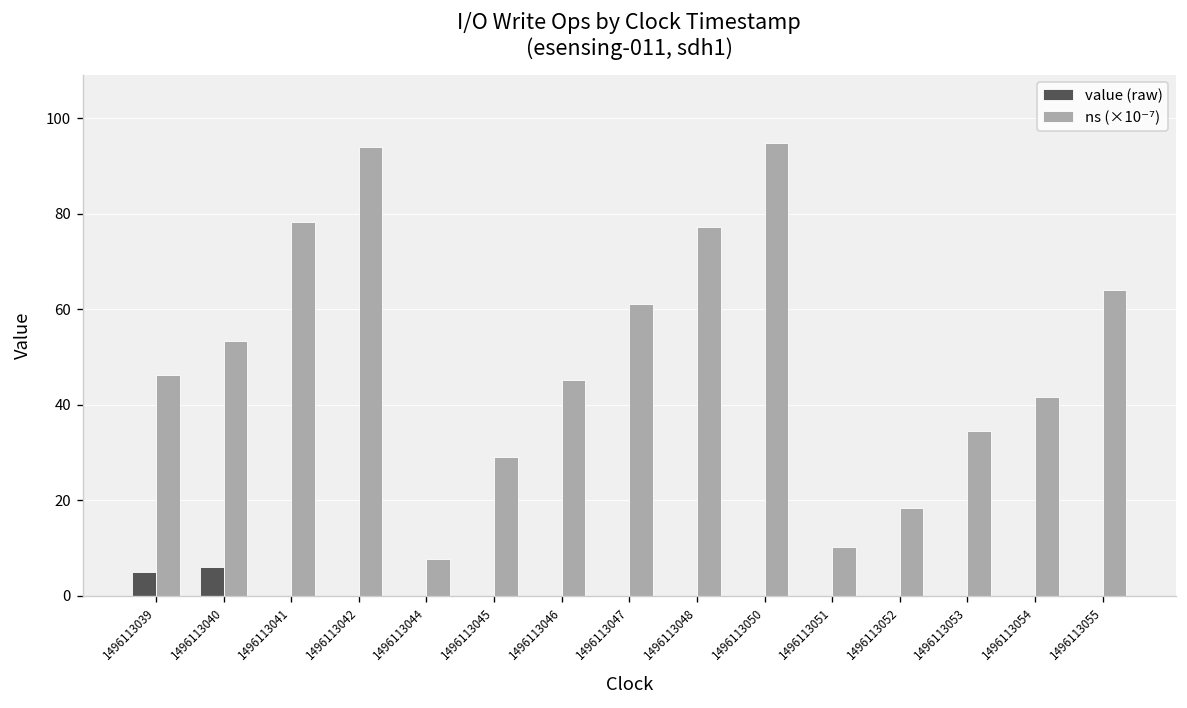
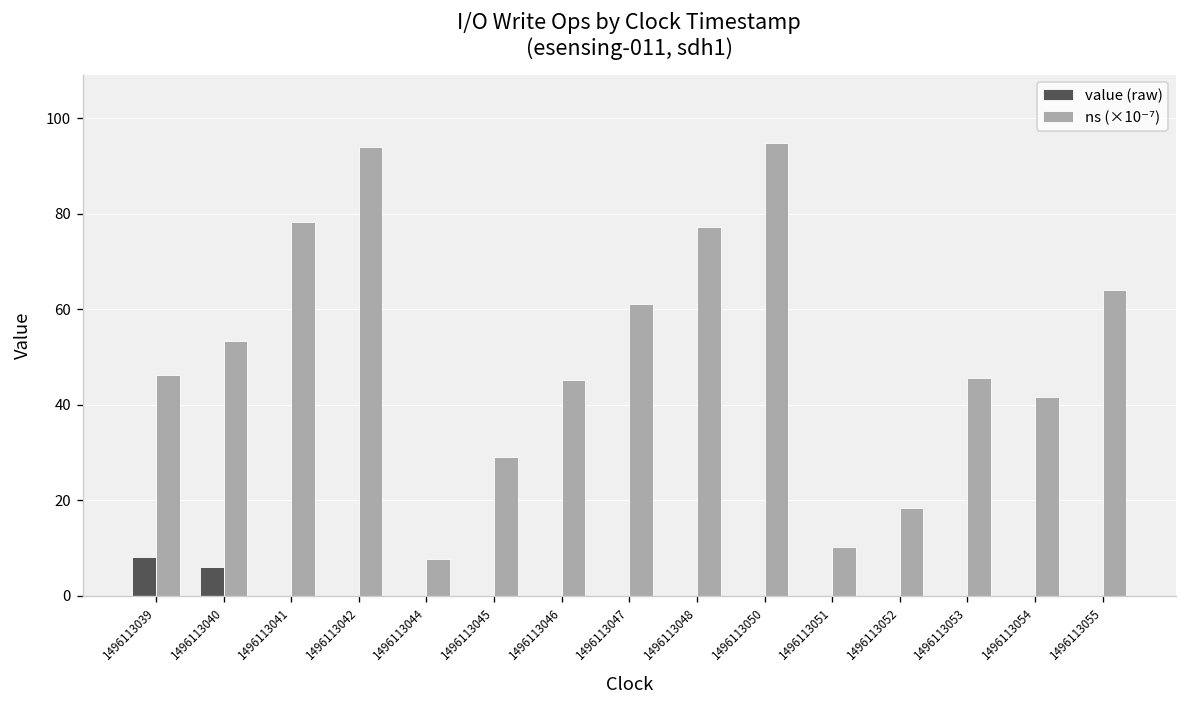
  {
    "value (raw)": {
-     "1496113039": 5,
+     "1496113039": 8,
      "1496113040": 6,
      "1496113041": 0,
      "1496113042": 0,
      "1496113044": 0,
      "1496113045": 0,
      "1496113046": 0,
      "1496113047": 0,
      "1496113048": 0,
      "1496113050": 0,
      "1496113051": 0,
      "1496113052": 0,
      "1496113053": 0,
      "1496113054": 0,
      "1496113055": 0
    },
    "ns (×10⁻⁷)": {
      "1496113039": 46,
      "1496113040": 53,
      "1496113041": 78,
      "1496113042": 94,
      "1496113044": 8,
      "1496113045": 29,
      "1496113046": 45,
      "1496113047": 61,
      "1496113048": 77,
      "1496113050": 95,
      "1496113051": 10,
      "1496113052": 18,
-     "1496113053": 34,
+     "1496113053": 46,
      "1496113054": 42,
      "1496113055": 64
    }
  }
